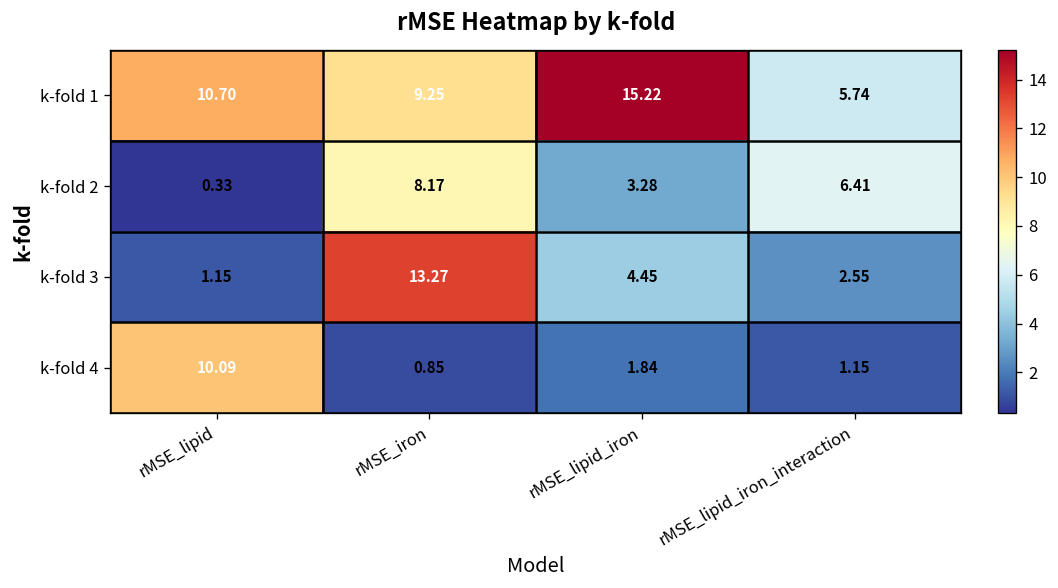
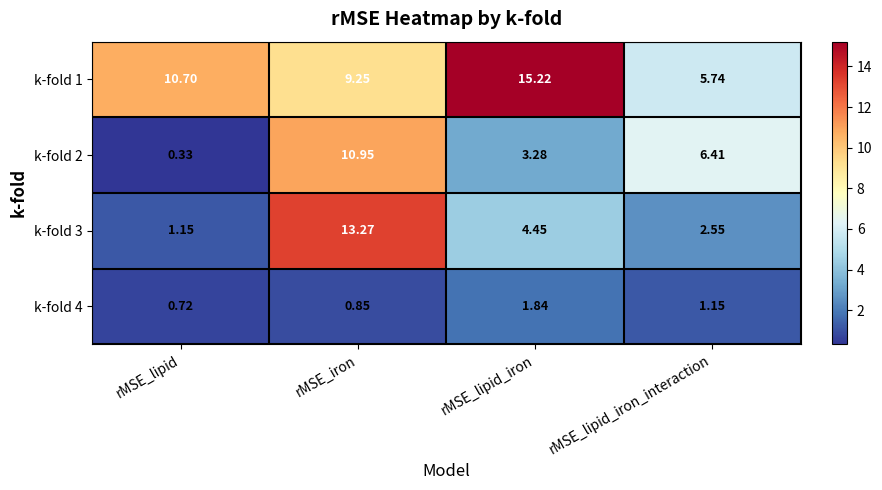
  {
    "k-fold 1": {
      "rMSE_lipid": 10.70,
      "rMSE_iron": 9.25,
      "rMSE_lipid_iron": 15.22,
      "rMSE_lipid_iron_interaction": 5.74
    },
    "k-fold 2": {
      "rMSE_lipid": 0.33,
-     "rMSE_iron": 8.17,
+     "rMSE_iron": 10.95,
      "rMSE_lipid_iron": 3.28,
      "rMSE_lipid_iron_interaction": 6.41
    },
    "k-fold 3": {
      "rMSE_lipid": 1.15,
      "rMSE_iron": 13.27,
      "rMSE_lipid_iron": 4.45,
      "rMSE_lipid_iron_interaction": 2.55
    },
    "k-fold 4": {
-     "rMSE_lipid": 10.09,
+     "rMSE_lipid": 0.72,
      "rMSE_iron": 0.85,
      "rMSE_lipid_iron": 1.84,
      "rMSE_lipid_iron_interaction": 1.15
    }
  }
